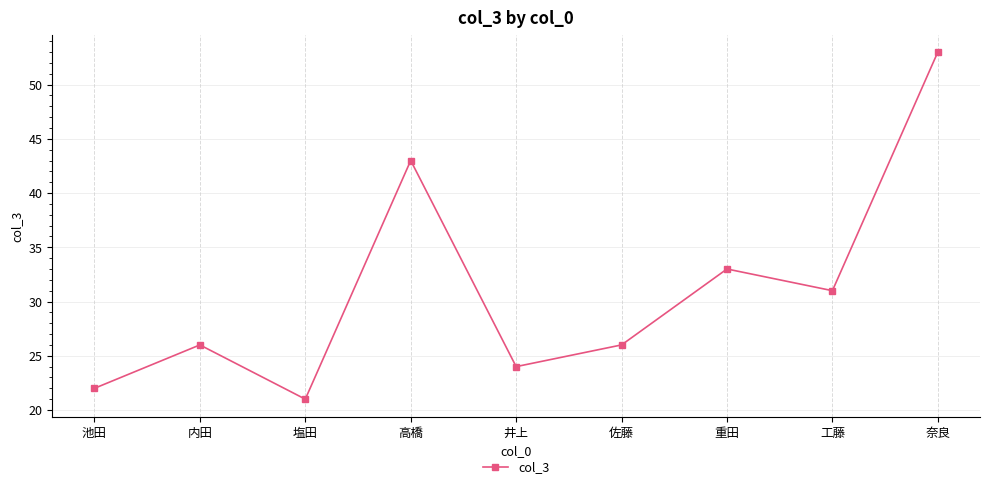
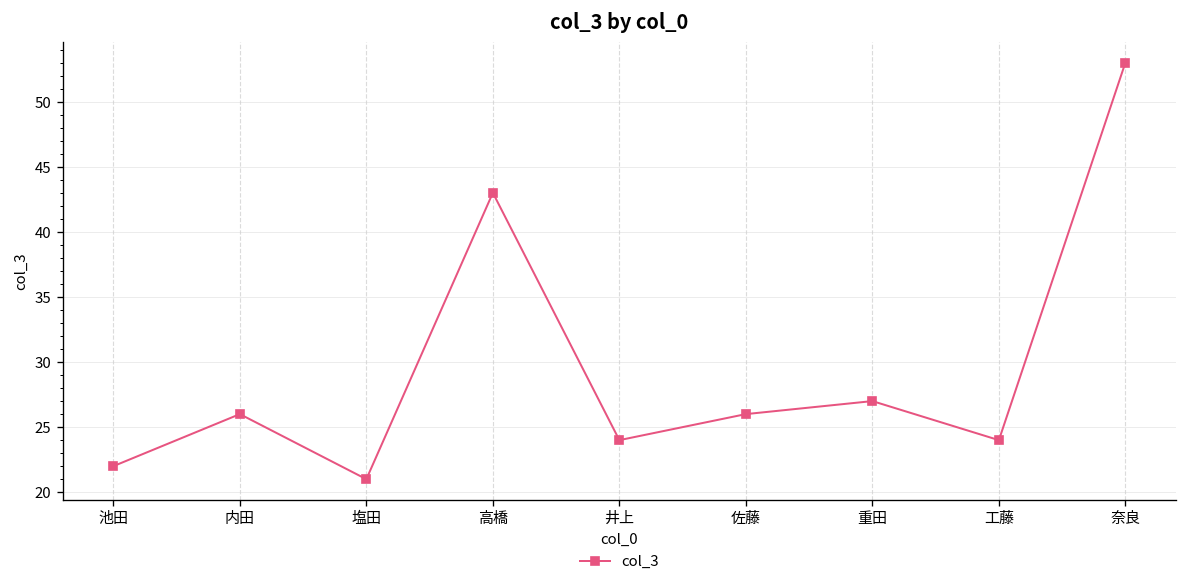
  {
    "池田": 22,
    "内田": 26,
    "塩田": 21,
    "高橋": 43,
    "井上": 24,
    "佐藤": 26,
-   "重田": 33,
-   "工藤": 31,
+   "重田": 27,
+   "工藤": 24,
    "奈良": 53
  }
